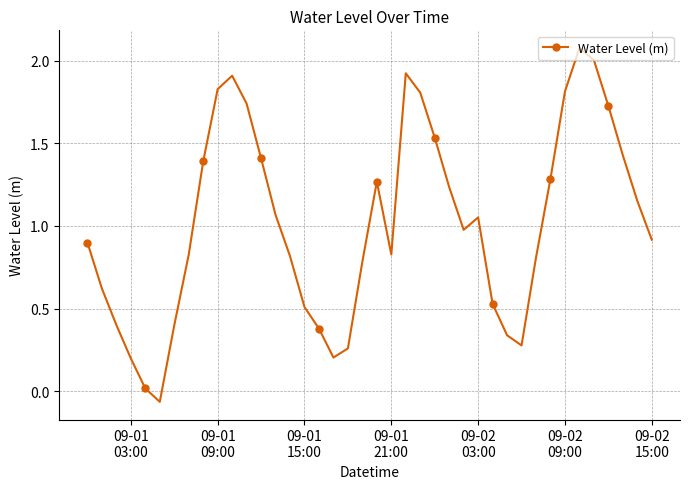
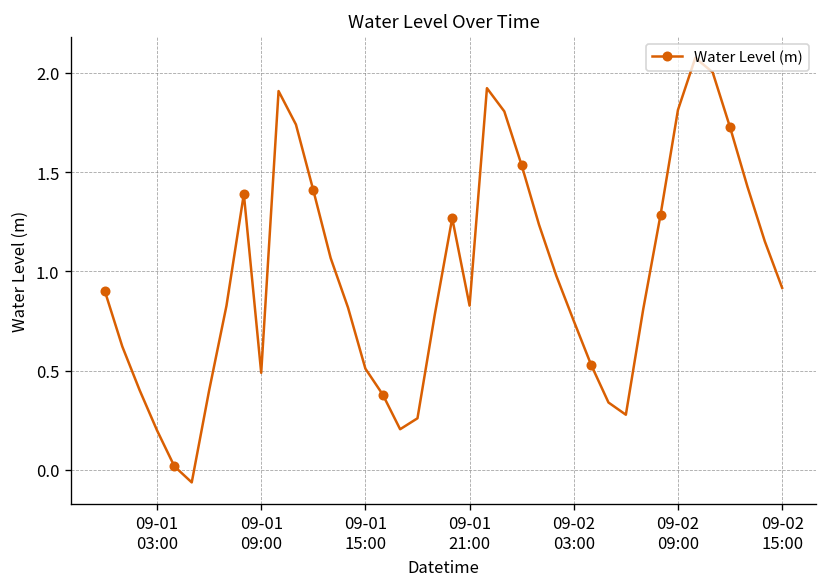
  {
    "09-01 03:00": 0.20,
-   "09-01 09:00": 1.83,
+   "09-01 09:00": 0.49,
    "09-01 15:00": 0.51,
    "09-01 21:00": 0.83,
-   "09-02 03:00": 1.05,
+   "09-02 03:00": 0.75,
    "09-02 09:00": 1.81,
    "09-02 15:00": 0.92
  }
